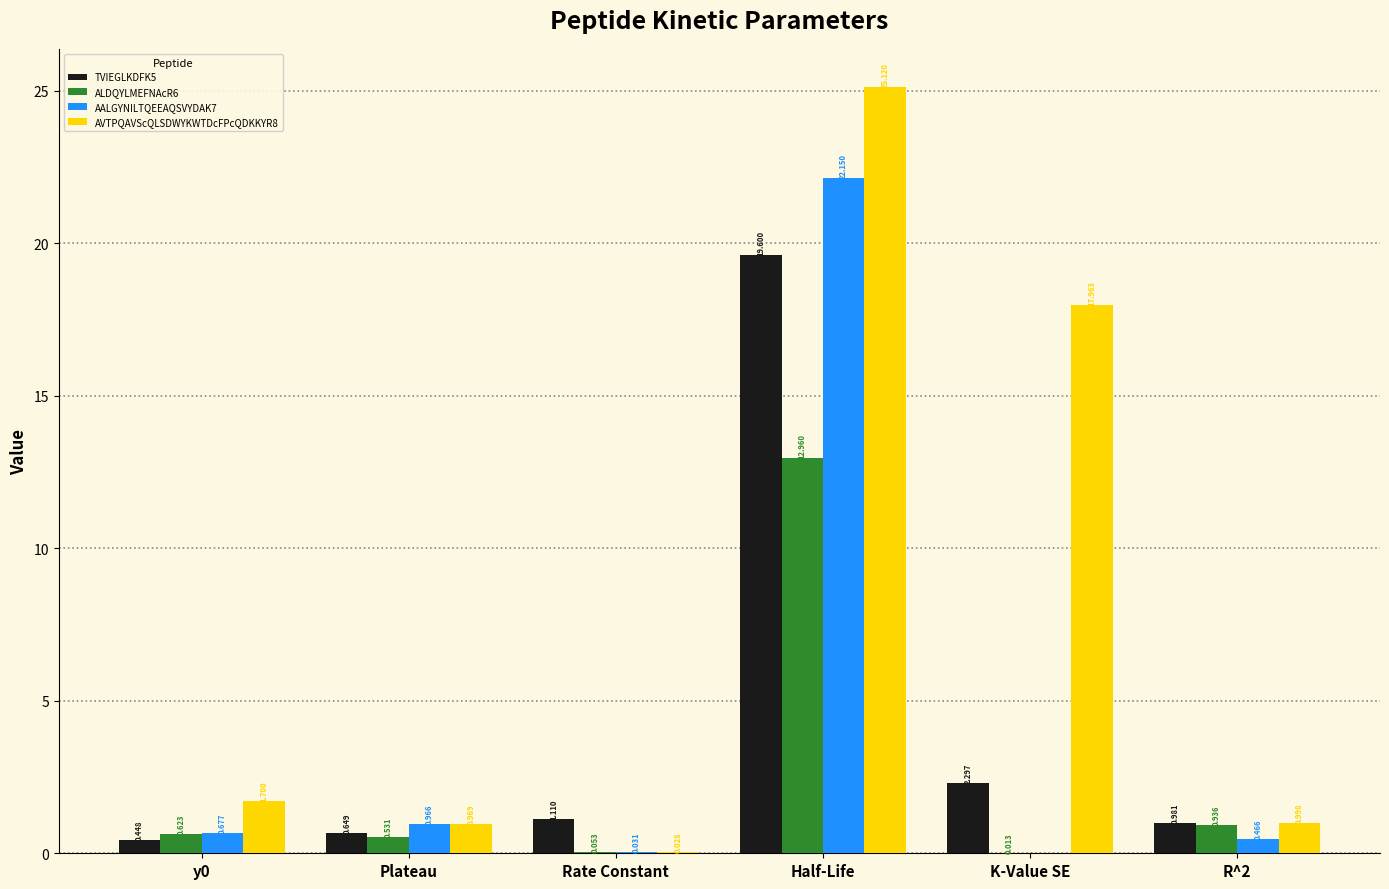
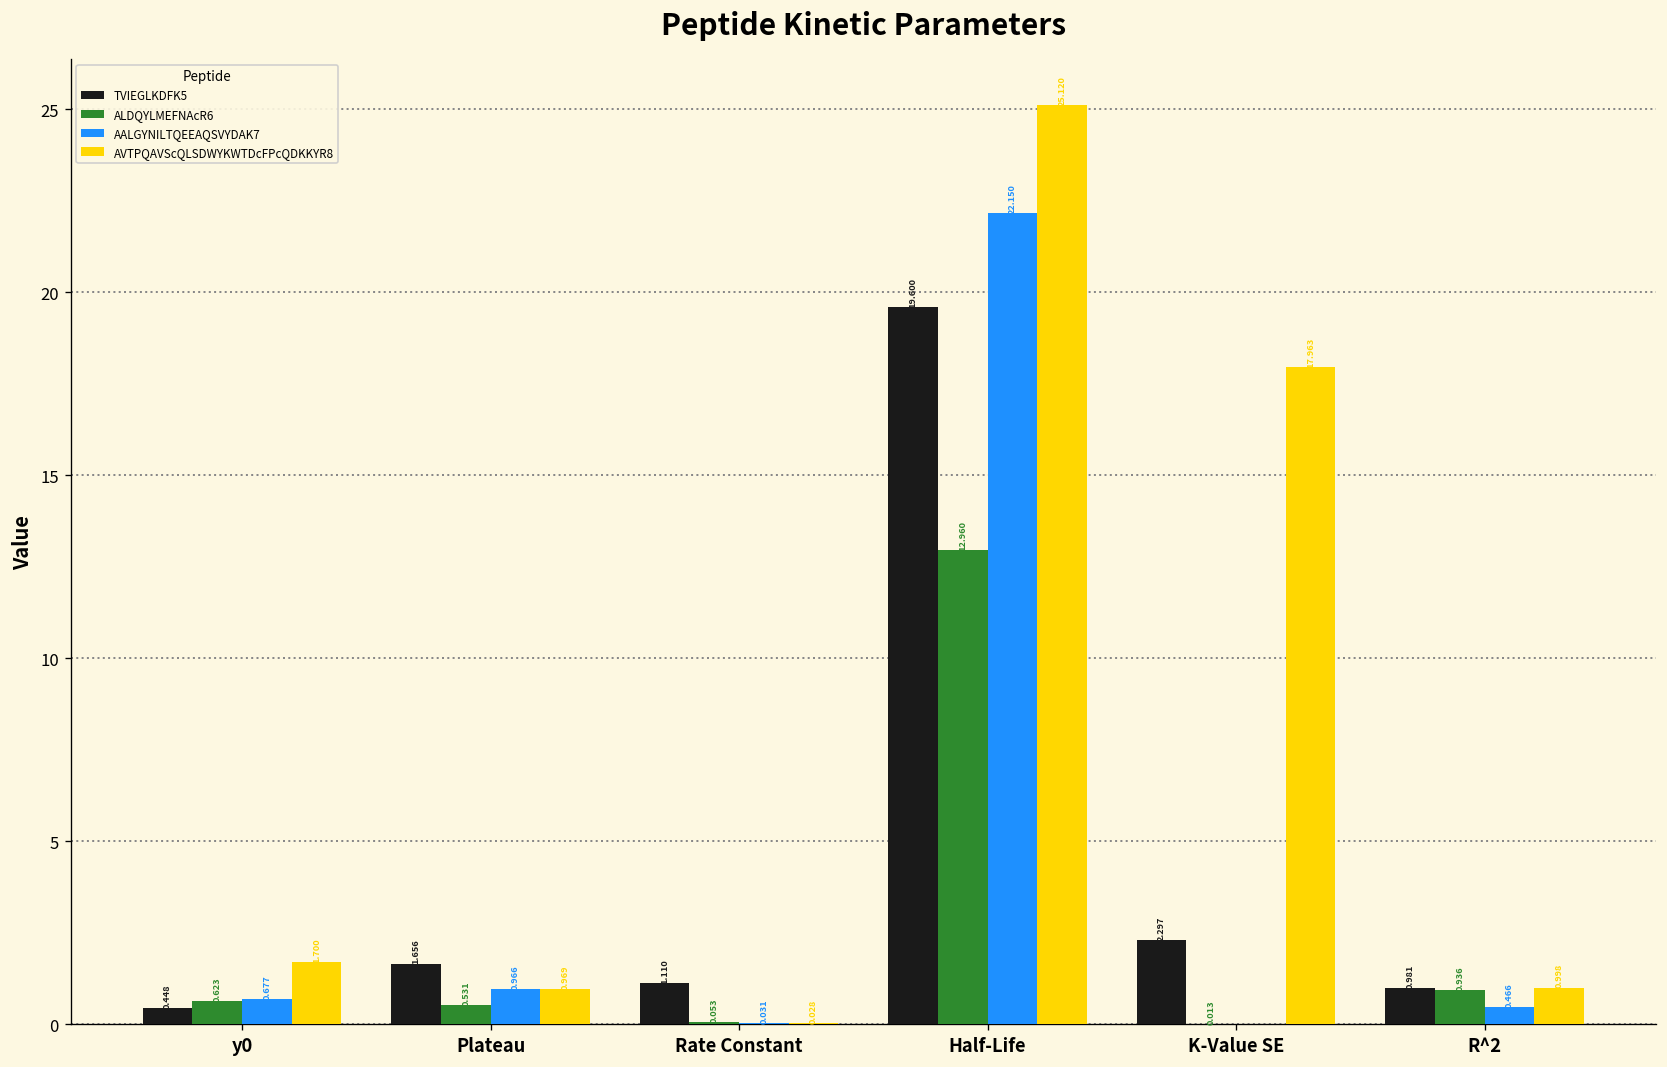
  {
    "TVIEGLKDFK5": {
      "y0": 0.448,
-     "Plateau": 0.649,
+     "Plateau": 1.656,
      "Rate Constant": 1.110,
      "Half-Life": 19.600,
      "K-Value SE": 2.297,
      "R^2": 0.981
    },
    "ALDQYLMEFNAcR6": {
      "y0": 0.623,
      "Plateau": 0.531,
      "Rate Constant": 0.053,
      "Half-Life": 12.960,
      "K-Value SE": 0.013,
      "R^2": 0.936
    },
    "AALGYNILTQEEAQSVYDAK7": {
      "y0": 0.677,
      "Plateau": 0.966,
      "Rate Constant": 0.031,
      "Half-Life": 22.150,
      "R^2": 0.466
    },
    "AVTPQAVScQLSDWYKWTDcFPcQDKKYR8": {
      "y0": 1.700,
      "Plateau": 0.969,
      "Rate Constant": 0.028,
      "Half-Life": 25.120,
      "K-Value SE": 17.963,
      "R^2": 0.998
    }
  }
